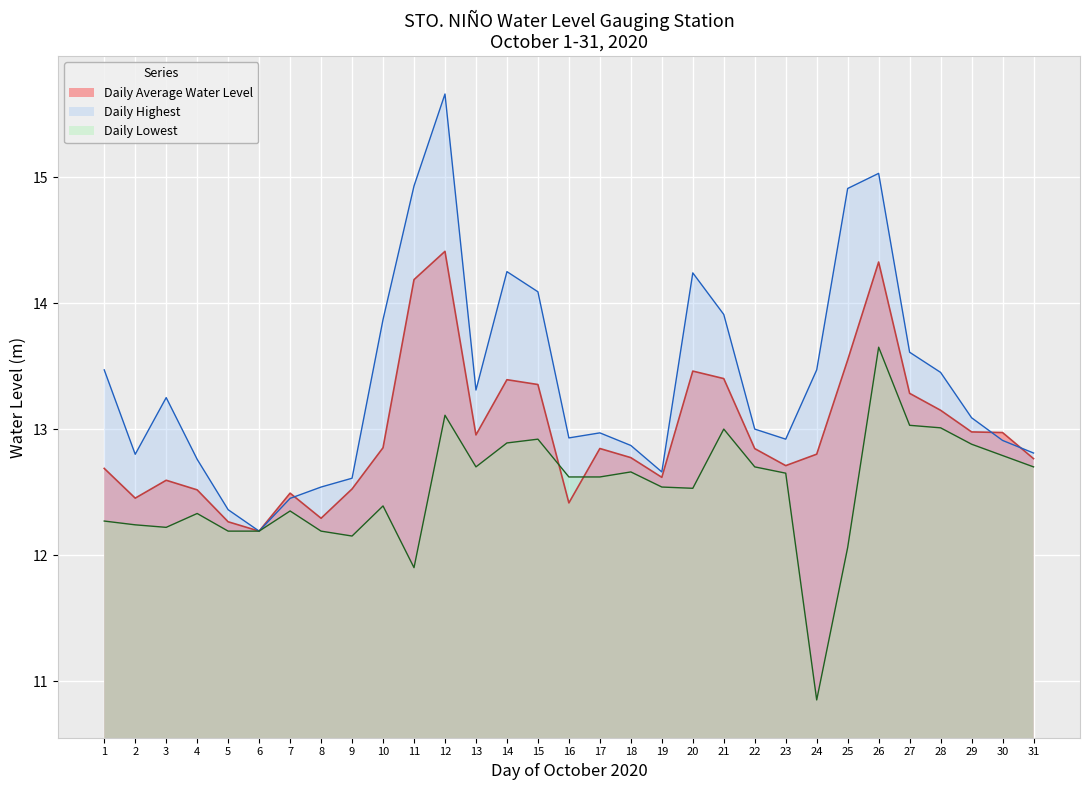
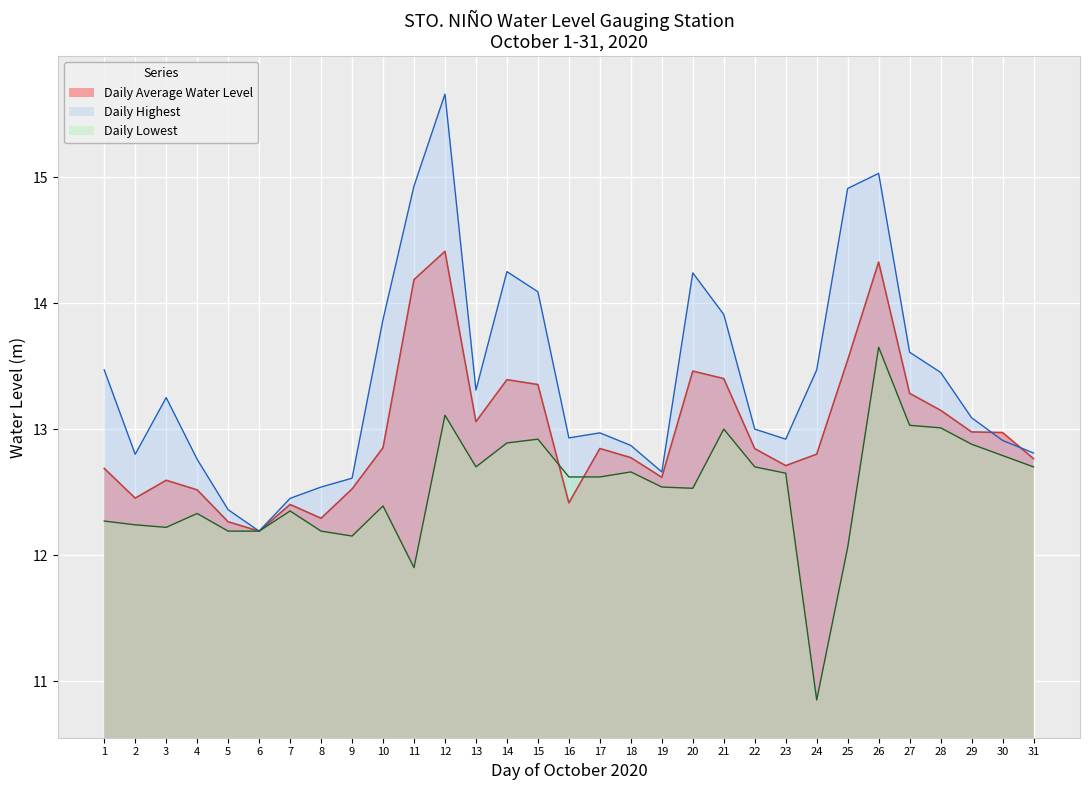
  {
    "Daily Average Water Level": {
      "1": 12.69,
      "2": 12.45,
      "3": 12.59,
      "4": 12.52,
      "5": 12.26,
-     "7": 12.49,
+     "7": 12.40,
      "8": 12.29,
      "9": 12.52,
      "10": 12.85,
      "11": 14.19,
      "12": 14.41,
-     "13": 12.95,
+     "13": 13.06,
      "14": 13.39,
      "15": 13.35,
      "16": 12.41,
      "17": 12.85,
      "18": 12.77,
      "19": 12.62,
      "20": 13.46,
      "21": 13.40,
      "22": 12.85,
      "23": 12.71,
      "24": 12.80,
      "25": 13.55,
      "26": 14.33,
      "27": 13.28,
      "28": 13.15,
      "29": 12.98,
      "30": 12.97,
      "31": 12.77
    }
  }
